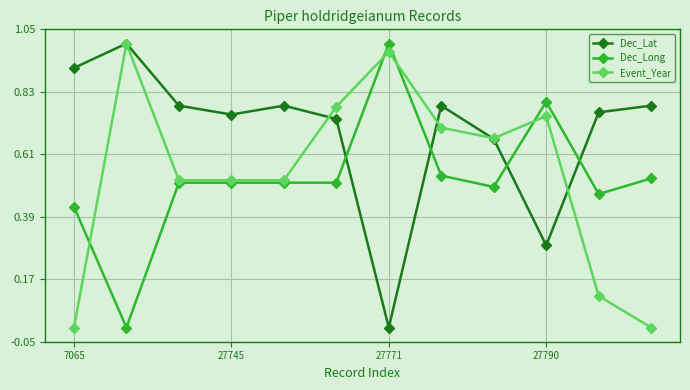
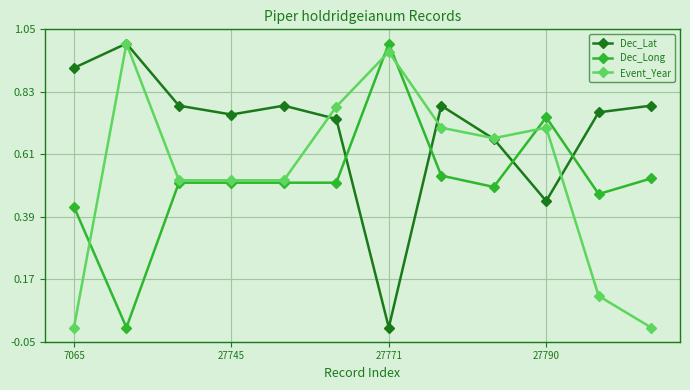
  {
    "Dec_Lat": {
      "7065": 0.91,
      "27745": 0.75,
      "27771": 0.00,
-     "27790": 0.29
+     "27790": 0.45
    },
    "Dec_Long": {
      "7065": 0.42,
      "27771": 1.00,
-     "27790": 0.80
+     "27790": 0.74
    },
    "Event_Year": {
      "7065": 0.00,
      "27771": 0.97,
-     "27790": 0.74
+     "27790": 0.70
    }
  }
